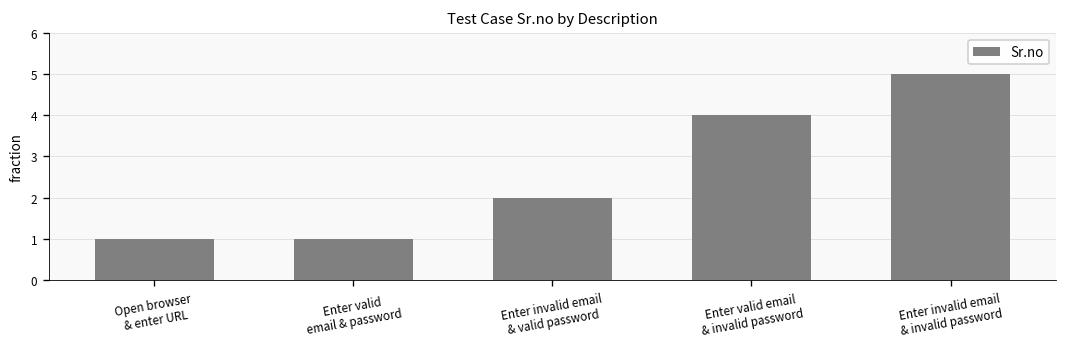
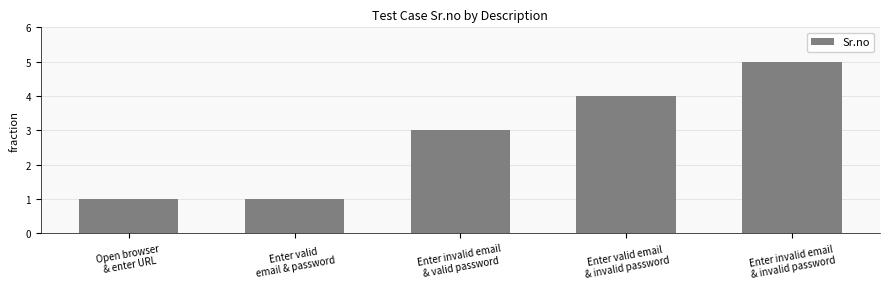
  {
    "Open browser & enter URL": 1,
    "Enter valid email & password": 1,
-   "Enter invalid email & valid password": 2,
+   "Enter invalid email & valid password": 3,
    "Enter valid email & invalid password": 4,
    "Enter invalid email & invalid password": 5
  }
